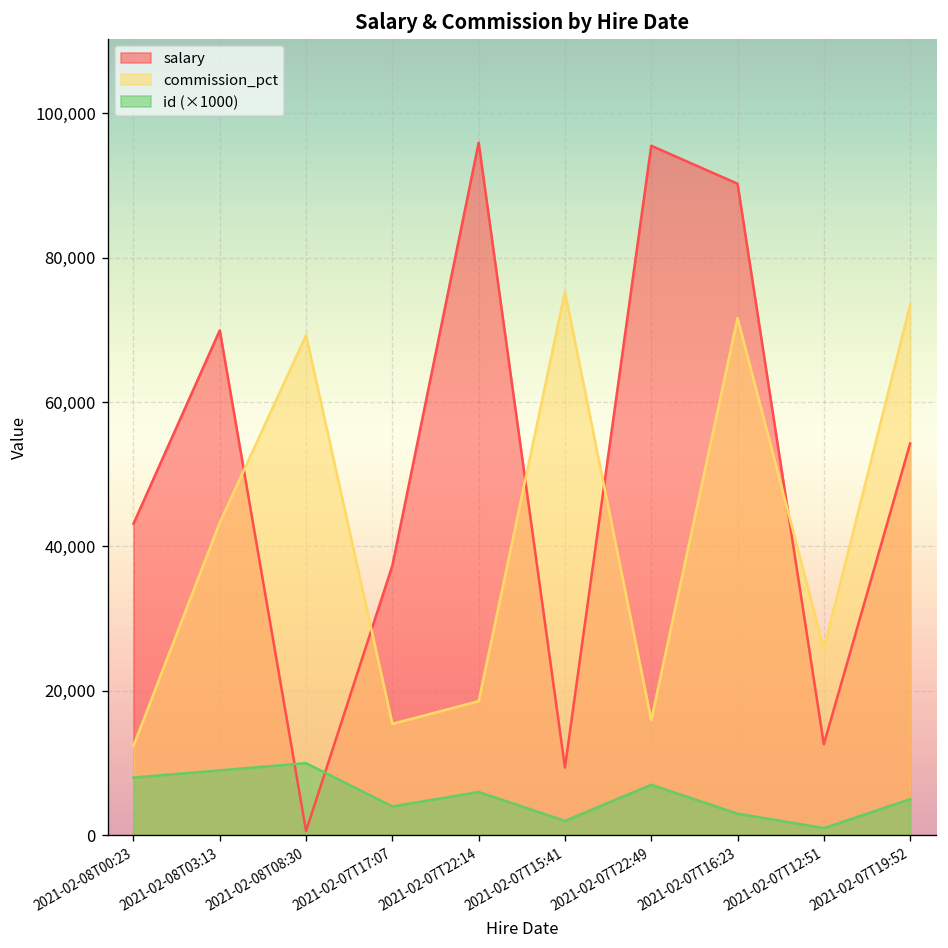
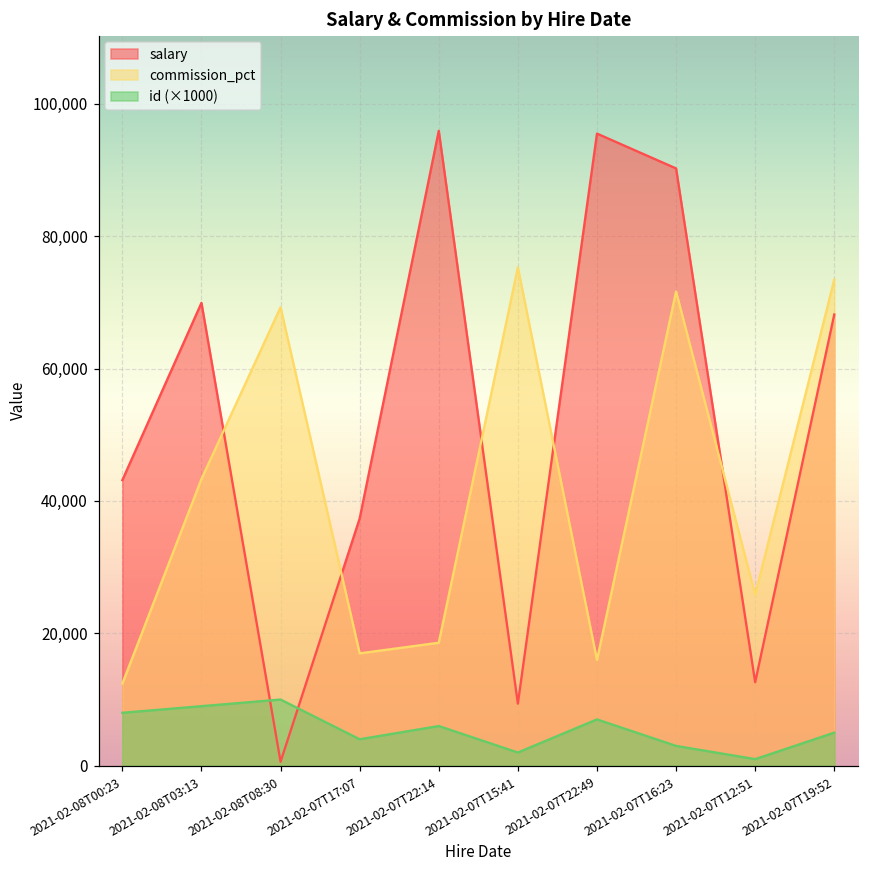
  {
    "salary": {
      "2021-02-08T00:23": "43,000",
      "2021-02-08T03:13": "70,000",
      "2021-02-08T08:30": "1,000",
      "2021-02-07T17:07": "37,000",
      "2021-02-07T22:14": "96,000",
      "2021-02-07T15:41": "9,000",
      "2021-02-07T22:49": "95,000",
      "2021-02-07T16:23": "90,000",
      "2021-02-07T12:51": "13,000",
-     "2021-02-07T19:52": "54,000"
+     "2021-02-07T19:52": "68,000"
    },
    "commission_pct": {
      "2021-02-08T00:23": "12,000",
      "2021-02-08T03:13": "43,000",
      "2021-02-08T08:30": "69,000",
-     "2021-02-07T17:07": "15,000",
+     "2021-02-07T17:07": "17,000",
      "2021-02-07T22:14": "19,000",
      "2021-02-07T15:41": "75,000",
      "2021-02-07T22:49": "16,000",
      "2021-02-07T16:23": "72,000",
      "2021-02-07T12:51": "26,000",
      "2021-02-07T19:52": "73,000"
    },
    "id (×1000)": {
      "2021-02-08T00:23": "8,000",
      "2021-02-08T03:13": "9,000",
      "2021-02-08T08:30": "10,000",
      "2021-02-07T17:07": "4,000",
      "2021-02-07T22:14": "6,000",
      "2021-02-07T15:41": "2,000",
      "2021-02-07T22:49": "7,000",
      "2021-02-07T16:23": "3,000",
      "2021-02-07T12:51": "1,000",
      "2021-02-07T19:52": "5,000"
    }
  }
